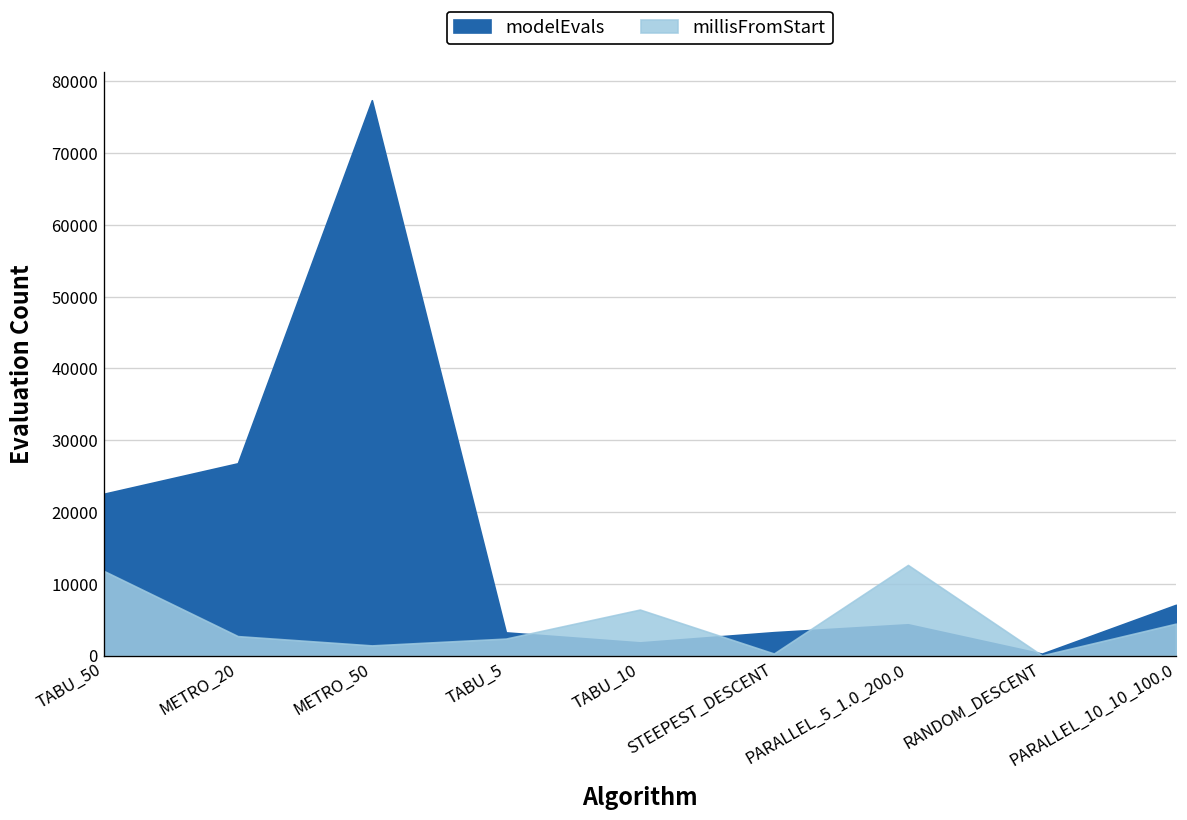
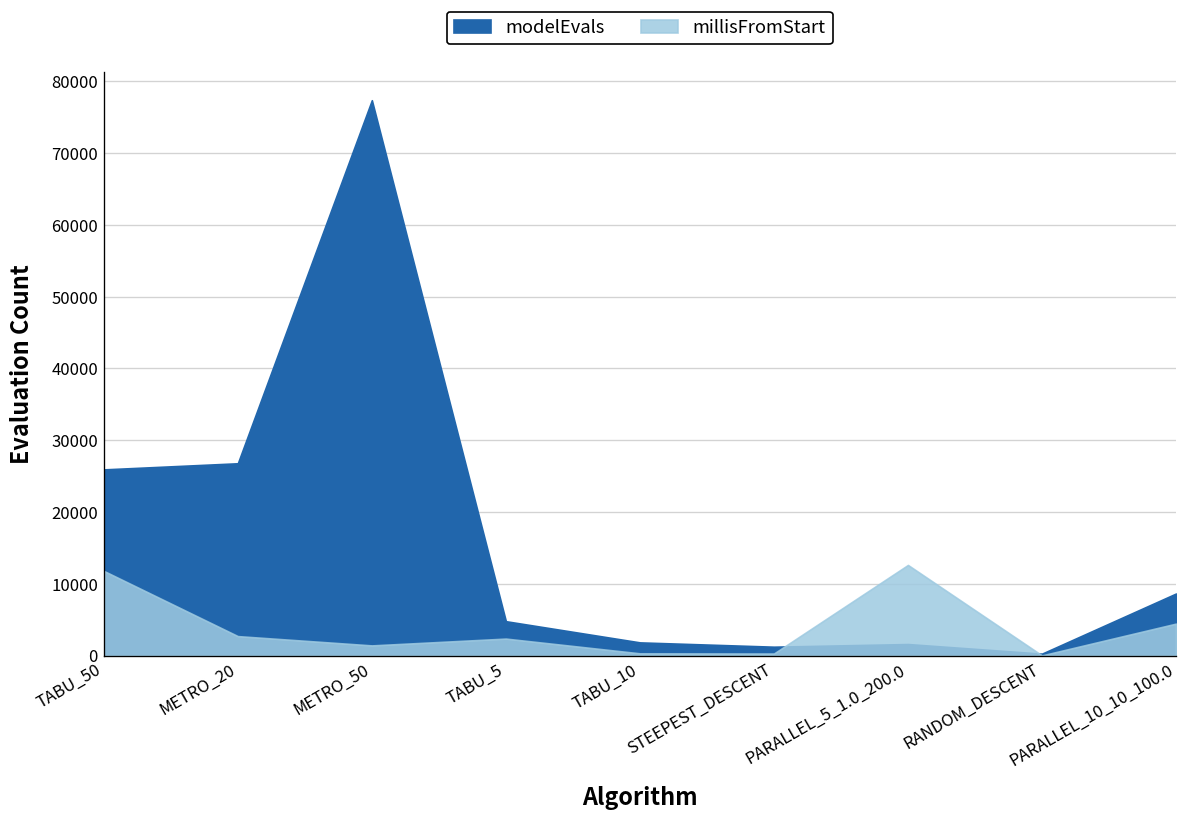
  {
    "modelEvals": {
-     "TABU_50": 23000,
+     "TABU_50": 26000,
      "METRO_20": 27000,
      "METRO_50": 77000,
-     "TABU_5": 3000,
+     "TABU_5": 5000,
      "TABU_10": 2000,
-     "STEEPEST_DESCENT": 3000,
-     "PARALLEL_5_1.0_200.0": 4000,
-     "PARALLEL_10_10_100.0": 7000
+     "STEEPEST_DESCENT": 1000,
+     "PARALLEL_5_1.0_200.0": 2000,
+     "PARALLEL_10_10_100.0": 9000
    },
    "millisFromStart": {
      "TABU_50": 12000,
      "METRO_20": 3000,
      "METRO_50": 1000,
      "TABU_5": 2000,
-     "TABU_10": 6000,
+     "TABU_10": 0,
      "PARALLEL_5_1.0_200.0": 13000,
      "PARALLEL_10_10_100.0": 4000
    }
  }
